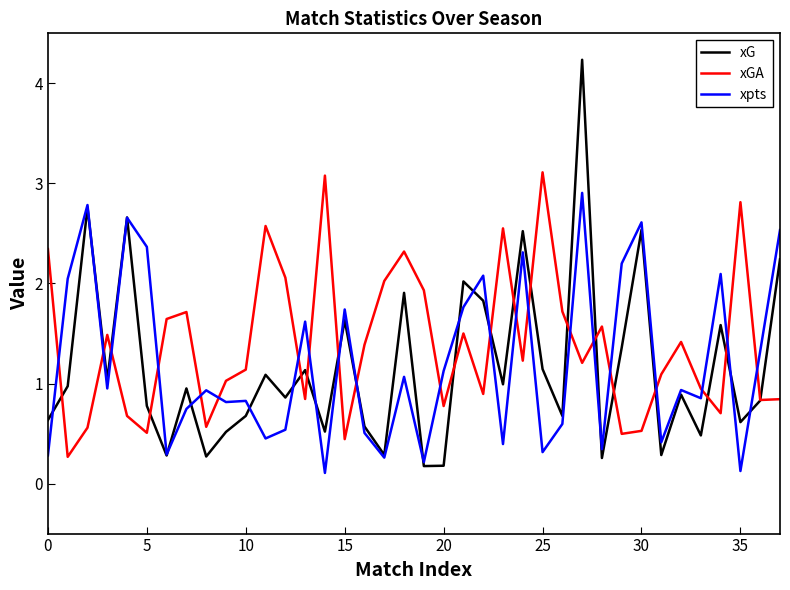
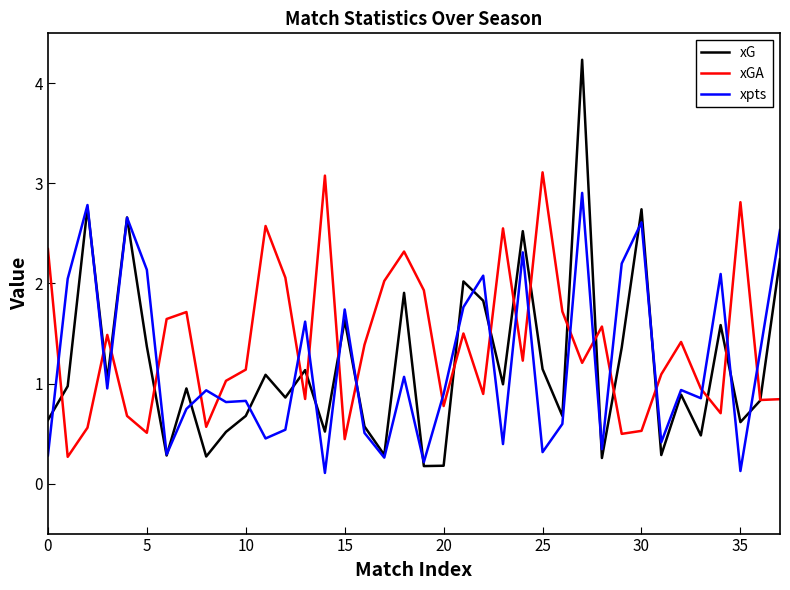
  {
    "xG": {
      "0": 0.63,
-     "5": 0.78,
+     "5": 1.37,
      "10": 0.68,
      "15": 1.63,
      "20": 0.18,
      "25": 1.14,
-     "30": 2.54,
+     "30": 2.74,
      "35": 0.61
    },
    "xGA": {
      "0": 2.34,
      "5": 0.51,
      "10": 1.14,
      "15": 0.44,
      "20": 0.77,
      "25": 3.11,
      "30": 0.53,
      "35": 2.81
    },
    "xpts": {
      "0": 0.28,
-     "5": 2.37,
+     "5": 2.14,
      "10": 0.83,
      "15": 1.74,
-     "20": 1.13,
+     "20": 0.90,
      "25": 0.31,
      "30": 2.61,
      "35": 0.13
    }
  }
